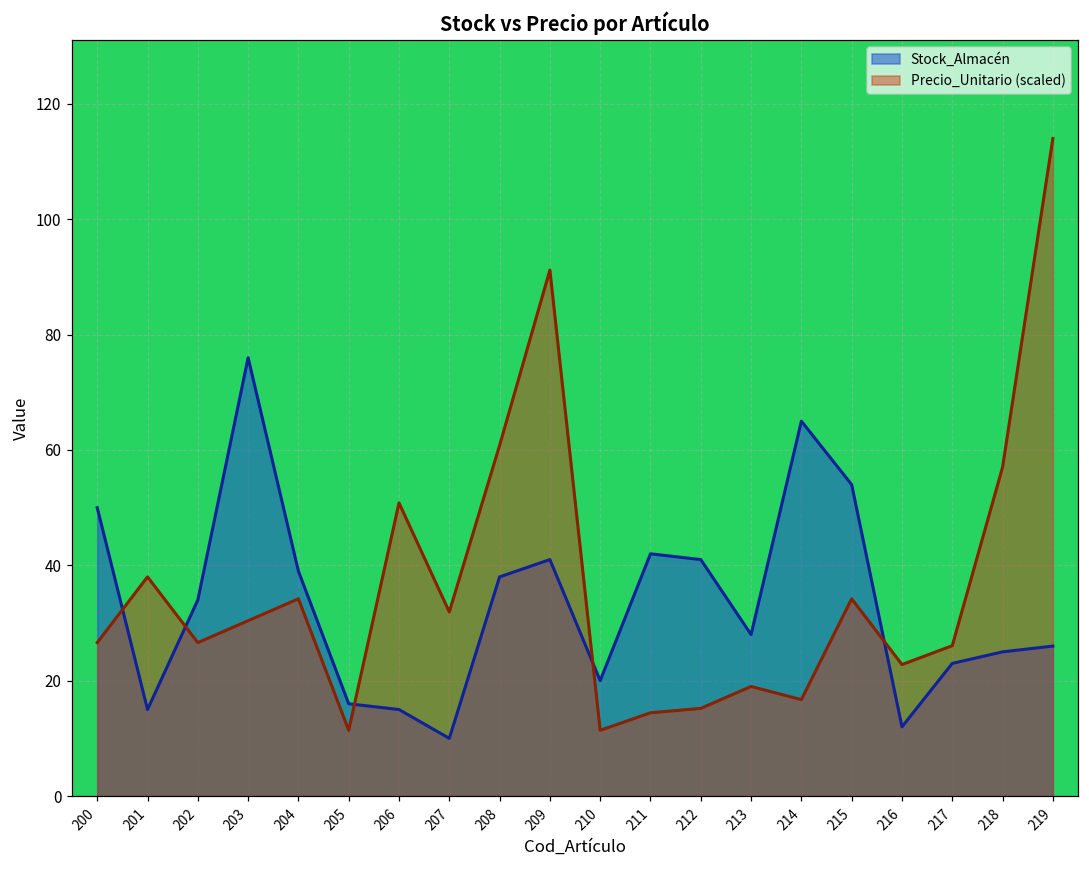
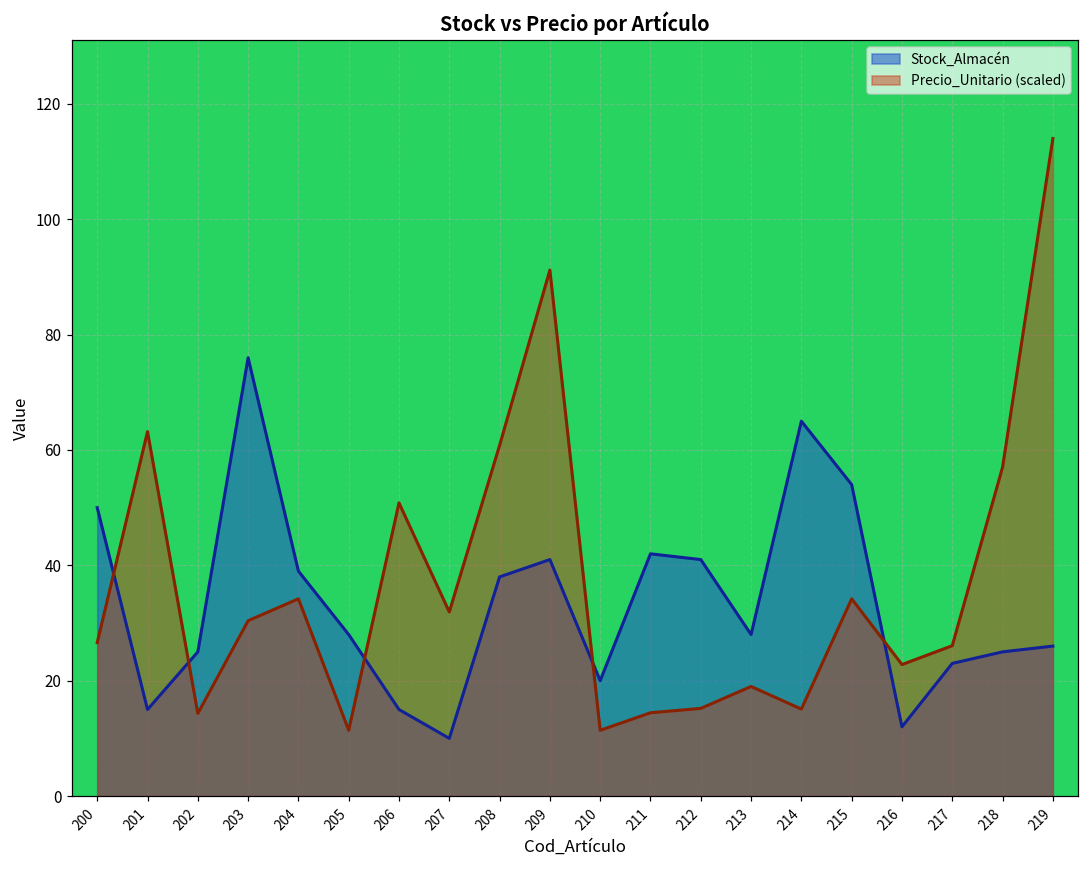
  {
    "Stock_Almacén": {
      "200": 50,
      "201": 15,
-     "202": 34,
+     "202": 25,
      "203": 76,
      "204": 39,
-     "205": 16,
+     "205": 28,
      "206": 15,
      "207": 10,
      "208": 38,
      "209": 41,
      "210": 20,
      "211": 42,
      "212": 41,
      "213": 28,
      "214": 65,
      "215": 54,
      "216": 12,
      "217": 23,
      "218": 25,
      "219": 26
    },
    "Precio_Unitario (scaled)": {
      "200": 27,
-     "201": 38,
-     "202": 27,
+     "201": 63,
+     "202": 14,
      "203": 30,
      "204": 34,
      "205": 11,
      "206": 51,
      "207": 32,
      "208": 61,
      "209": 91,
      "210": 11,
      "211": 14,
      "212": 15,
      "213": 19,
-     "214": 17,
+     "214": 15,
      "215": 34,
      "216": 23,
      "217": 26,
      "218": 57,
      "219": 114
    }
  }
